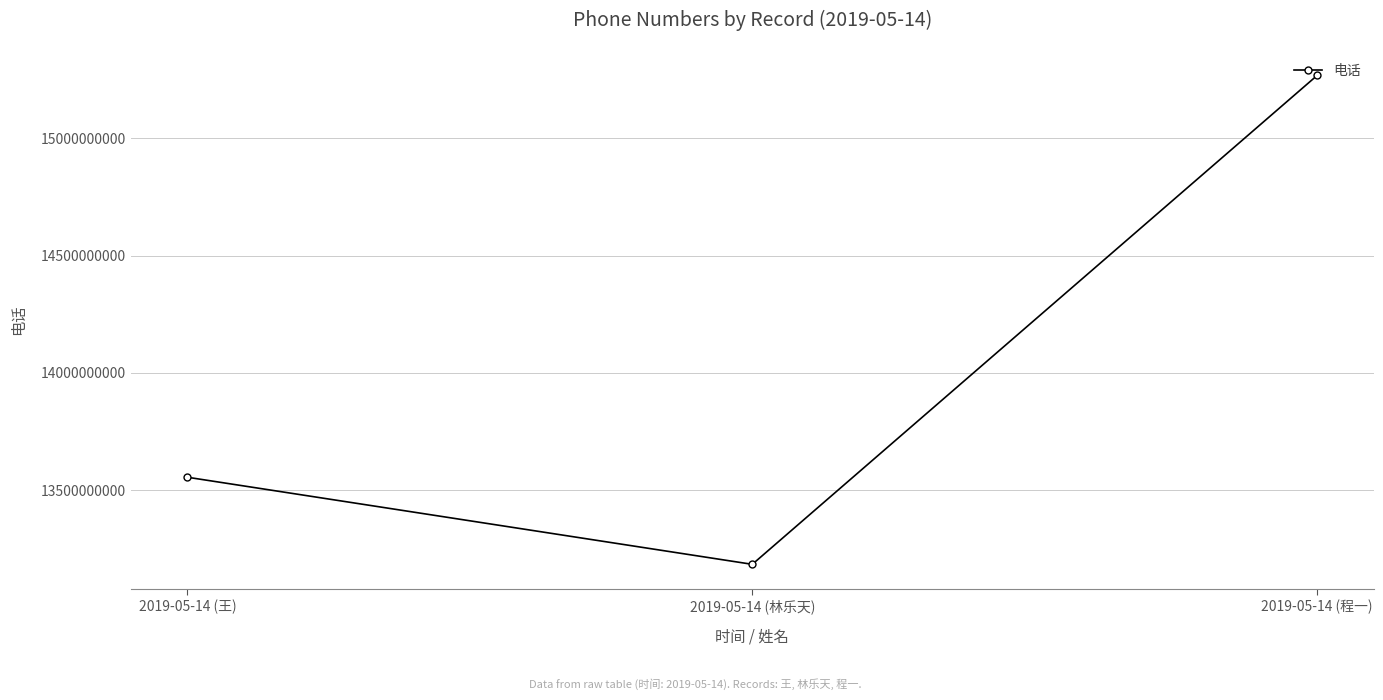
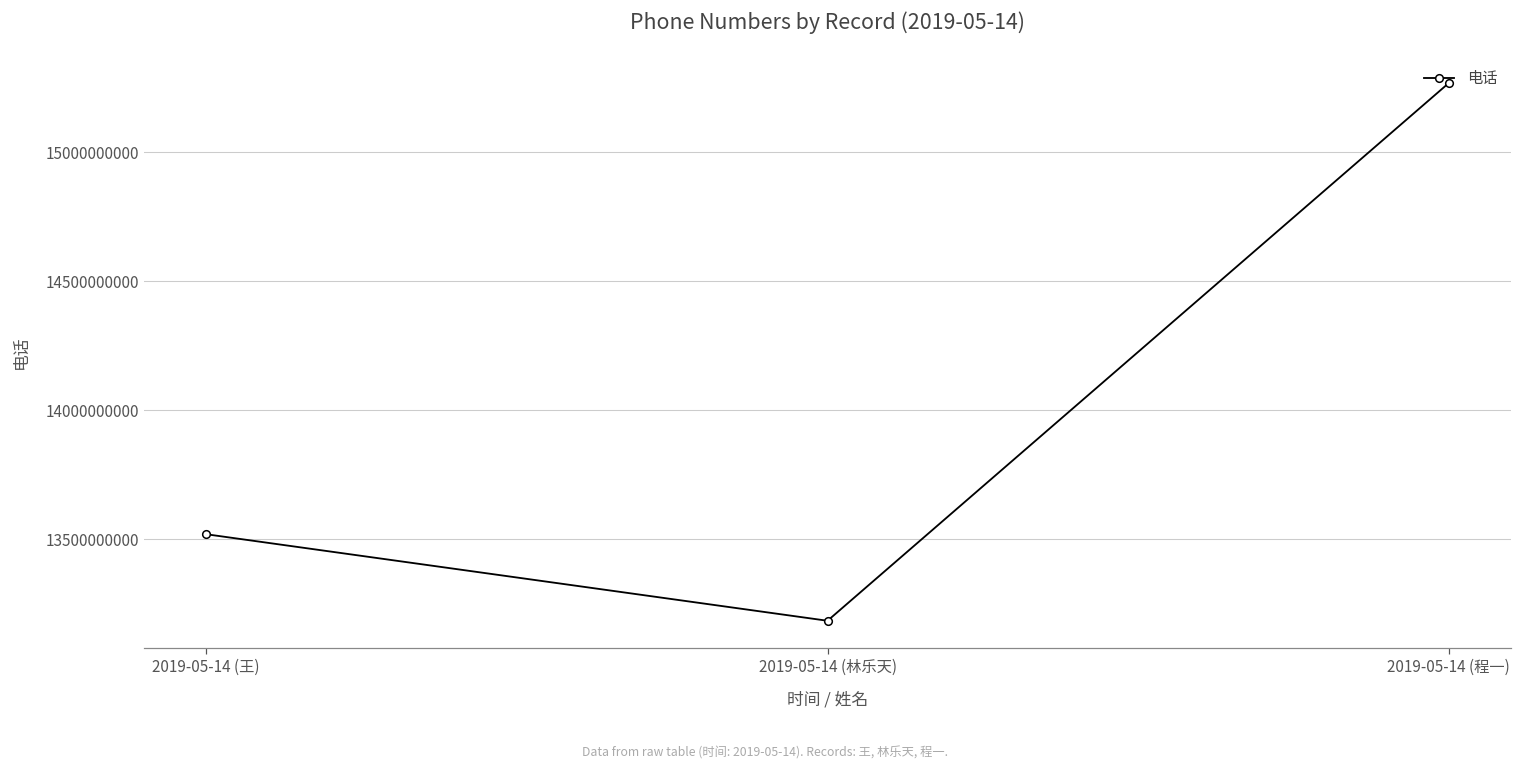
  {
-   "2019-05-14 (王)": 13560000000,
+   "2019-05-14 (王)": 13520000000,
    "2019-05-14 (林乐天)": 13180000000,
    "2019-05-14 (程一)": 15270000000
  }
